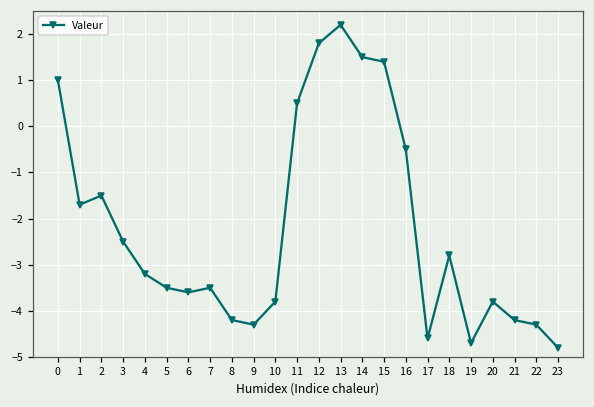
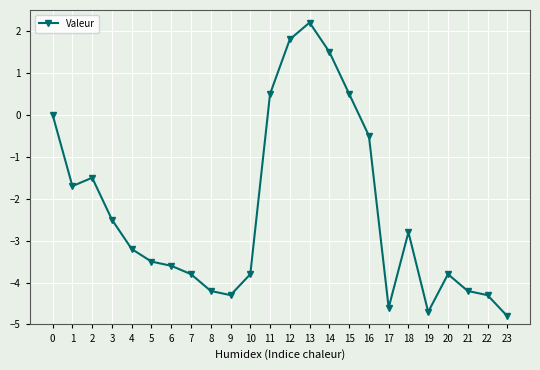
  {
-   "0": 1,
+   "0": 0,
    "1": -1.7,
    "2": -1.5,
    "3": -2.5,
    "4": -3.2,
    "5": -3.5,
    "6": -3.6,
-   "7": -3.5,
+   "7": -3.8,
    "8": -4.2,
    "9": -4.3,
    "10": -3.8,
    "11": 0.5,
    "12": 1.8,
    "13": 2.2,
    "14": 1.5,
-   "15": 1.4,
+   "15": 0.5,
    "16": -0.5,
    "17": -4.6,
    "18": -2.8,
    "19": -4.7,
    "20": -3.8,
    "21": -4.2,
    "22": -4.3,
    "23": -4.8
  }
